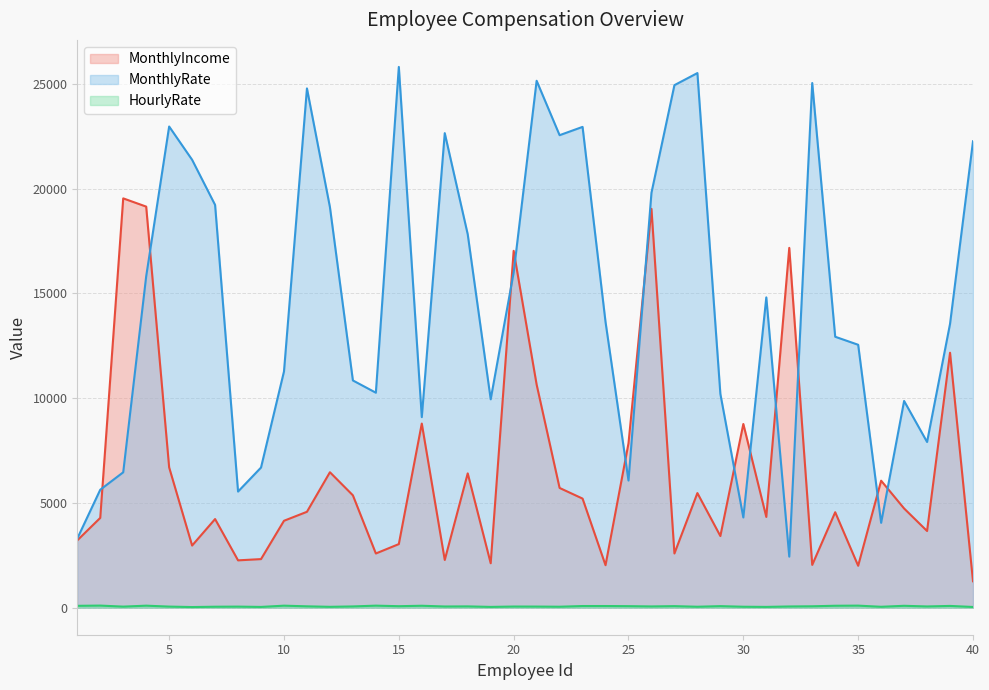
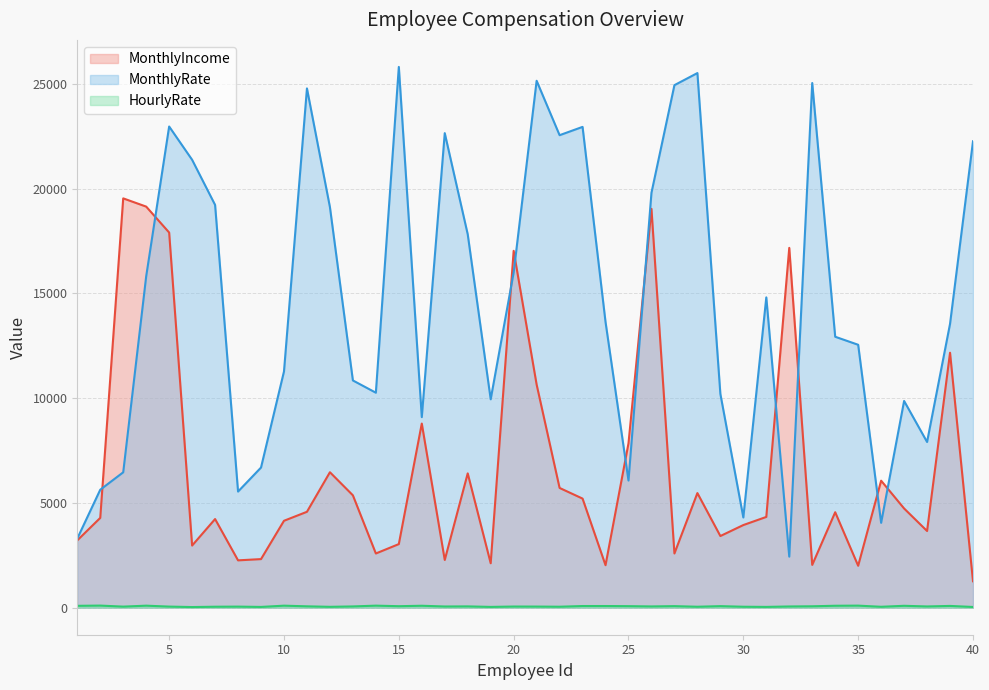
  {
    "MonthlyIncome": {
-     "5": 6700,
+     "5": 17900,
      "10": 4100,
      "15": 3000,
      "20": 17000,
      "25": 7800,
-     "30": 8800,
+     "30": 3900,
      "35": 2000,
      "40": 1300
    }
  }
